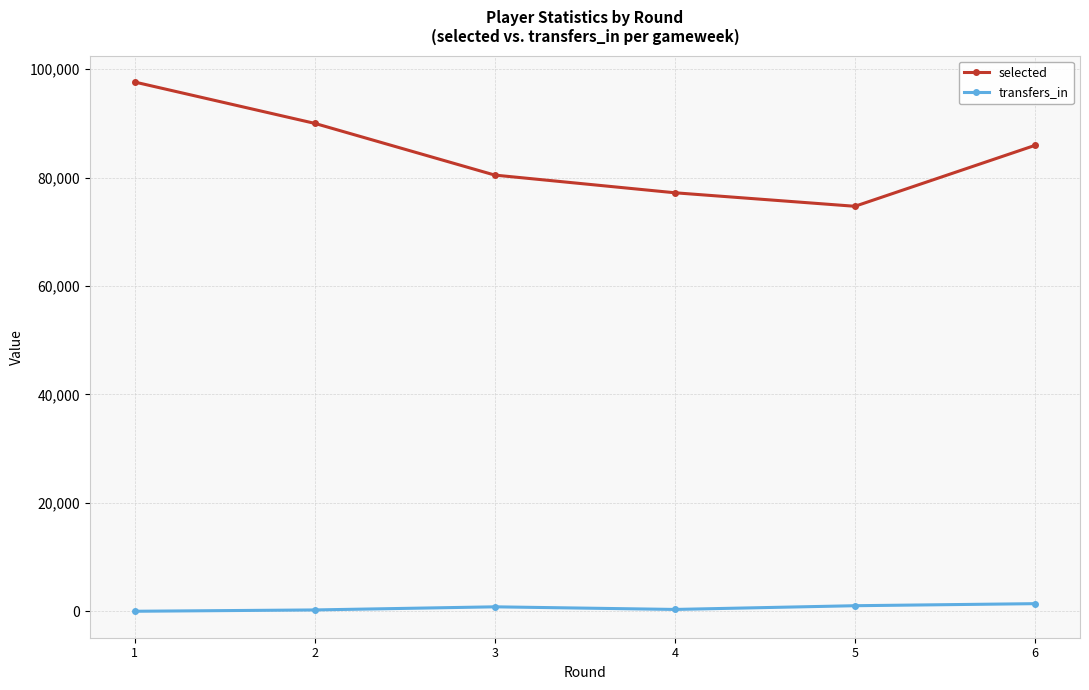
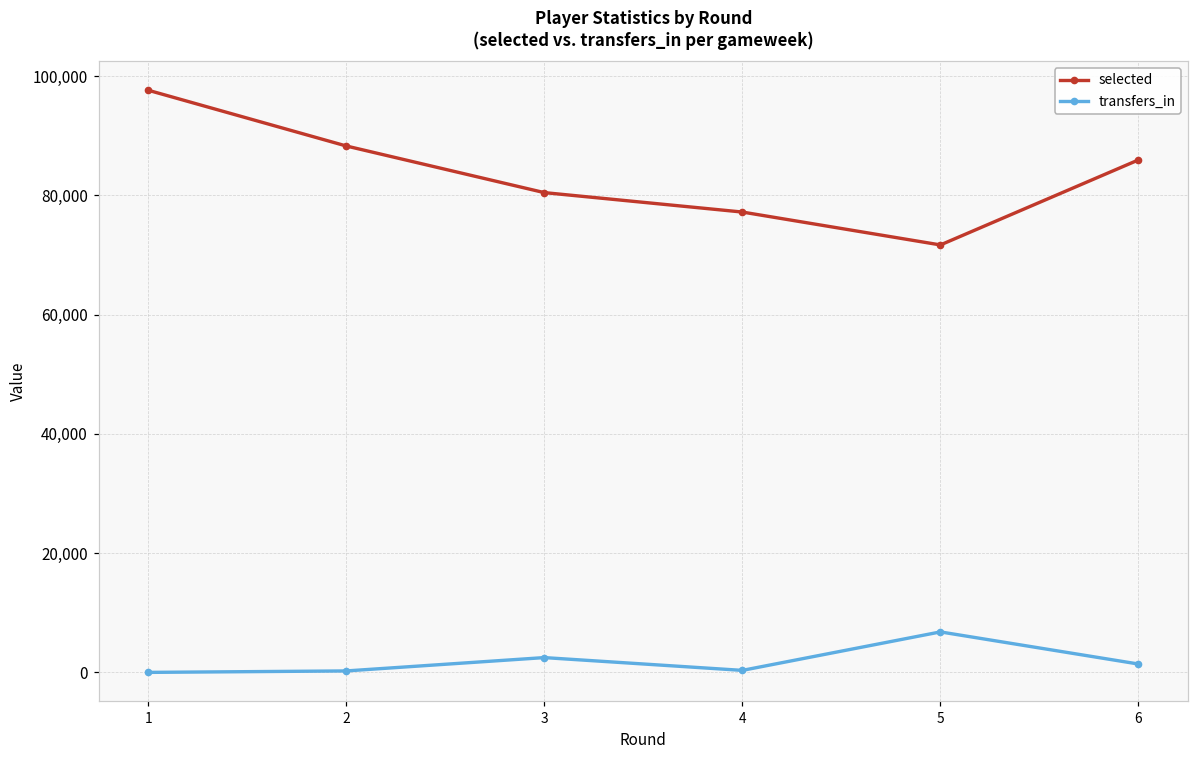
  {
    "selected": {
      "1": "98,000",
-     "2": "90,000",
+     "2": "88,000",
      "3": "80,000",
      "4": "77,000",
-     "5": "75,000",
+     "5": "72,000",
      "6": "86,000"
    },
    "transfers_in": {
      "1": "0",
      "2": "0",
-     "3": "1,000",
+     "3": "2,000",
      "4": "0",
-     "5": "1,000",
+     "5": "7,000",
      "6": "1,000"
    }
  }
